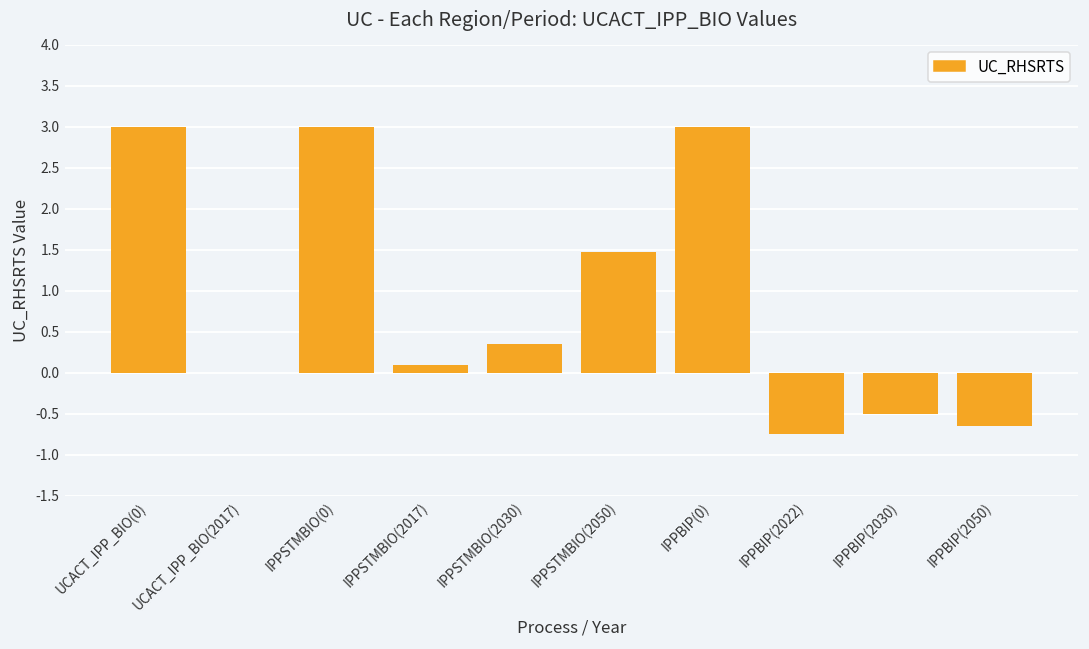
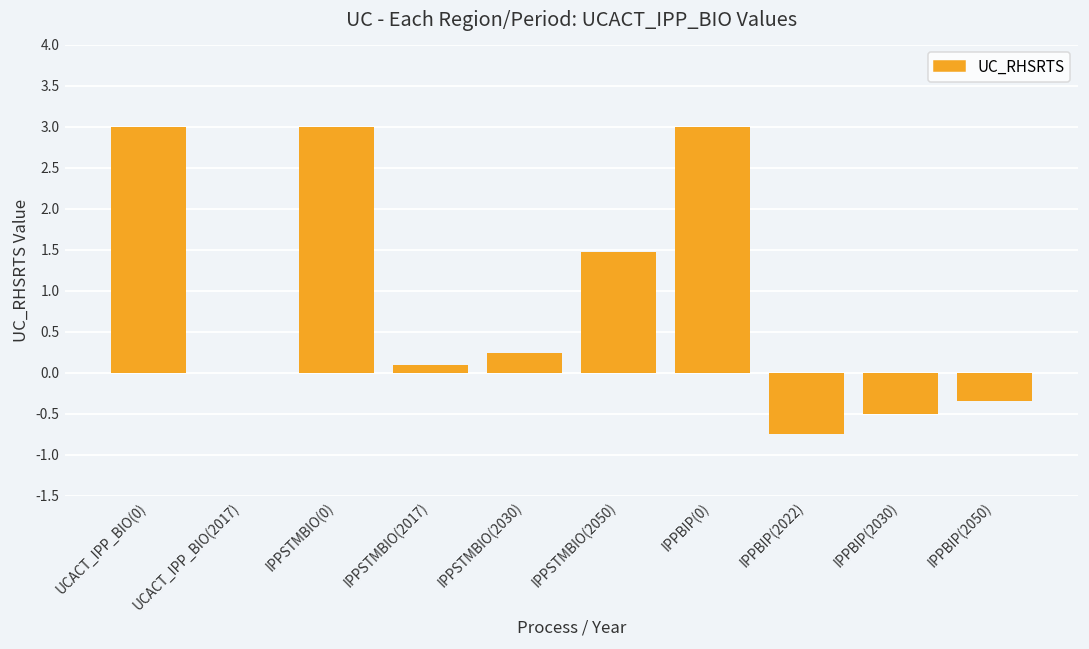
  {
    "UCACT_IPP_BIO(0)": 3.0,
    "UCACT_IPP_BIO(2017)": 0.0,
    "IPPSTMBIO(0)": 3.0,
    "IPPSTMBIO(2017)": 0.1,
-   "IPPSTMBIO(2030)": 0.4,
+   "IPPSTMBIO(2030)": 0.2,
    "IPPSTMBIO(2050)": 1.5,
    "IPPBIP(0)": 3.0,
    "IPPBIP(2022)": -0.8,
    "IPPBIP(2030)": -0.5,
-   "IPPBIP(2050)": -0.7
+   "IPPBIP(2050)": -0.3
  }
